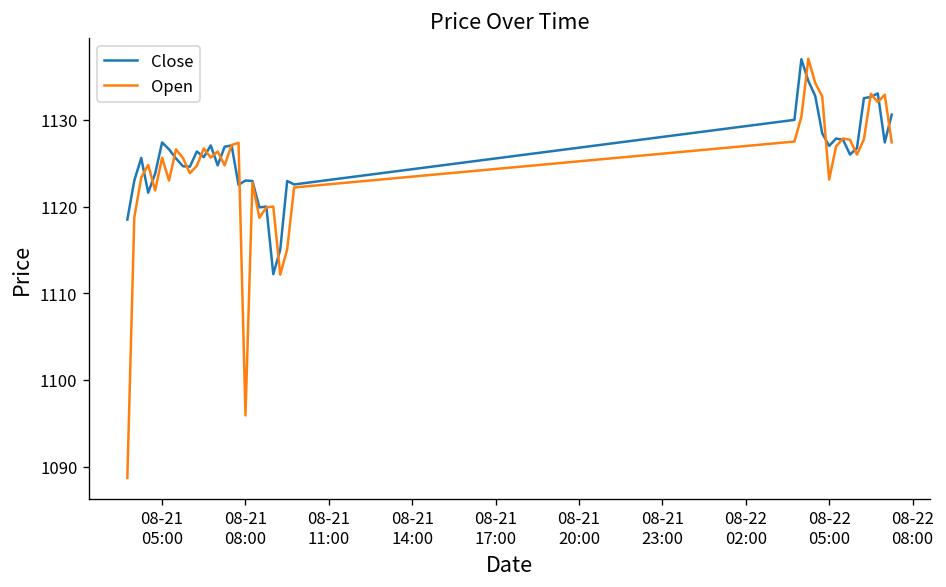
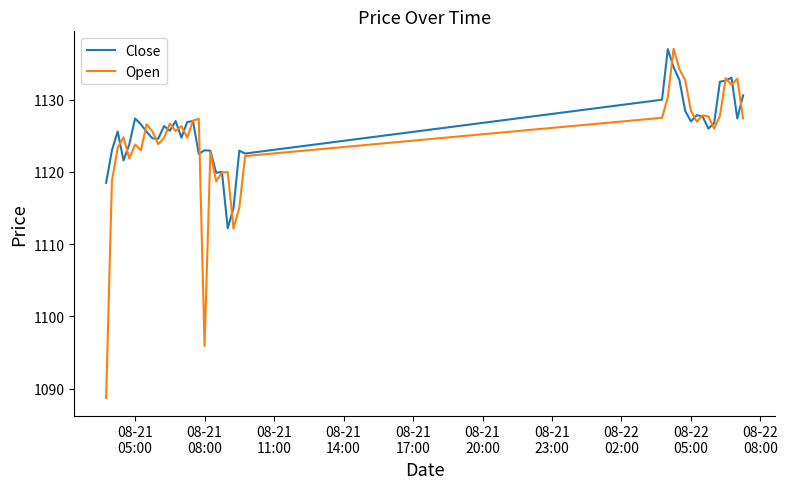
  {
    "Close": {
      "08-21 05:00": 1127,
      "08-21 08:00": 1123,
      "08-22 05:00": 1127
    },
    "Open": {
-     "08-21 05:00": 1126,
+     "08-21 05:00": 1124,
      "08-21 08:00": 1096,
-     "08-22 05:00": 1123
+     "08-22 05:00": 1128
    }
  }
